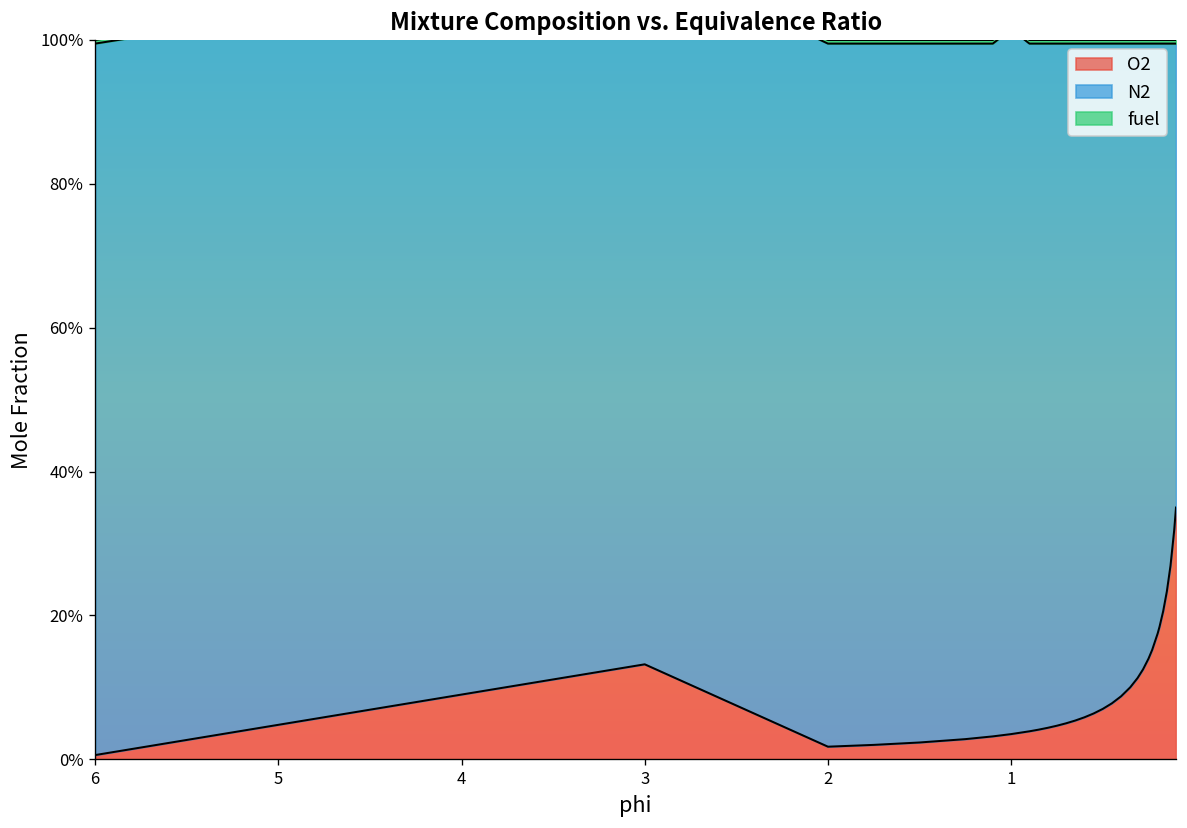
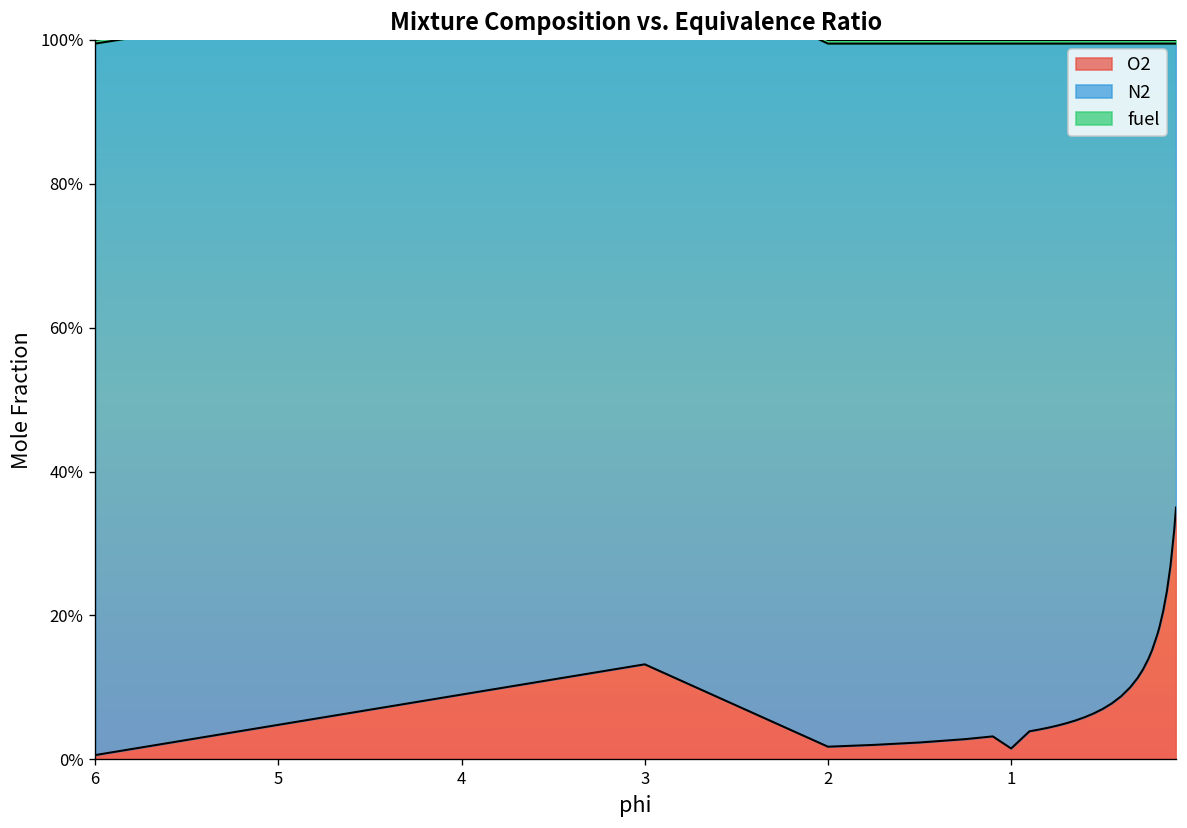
  {
    "O2": {
      "6": "1%",
      "3": "13%",
      "2": "2%",
-     "1": "4%"
+     "1": "2%"
    },
    "N2": {
      "6": "99%",
      "2": "98%"
    },
    "fuel": {
      "6": "1%",
      "2": "1%"
    }
  }
